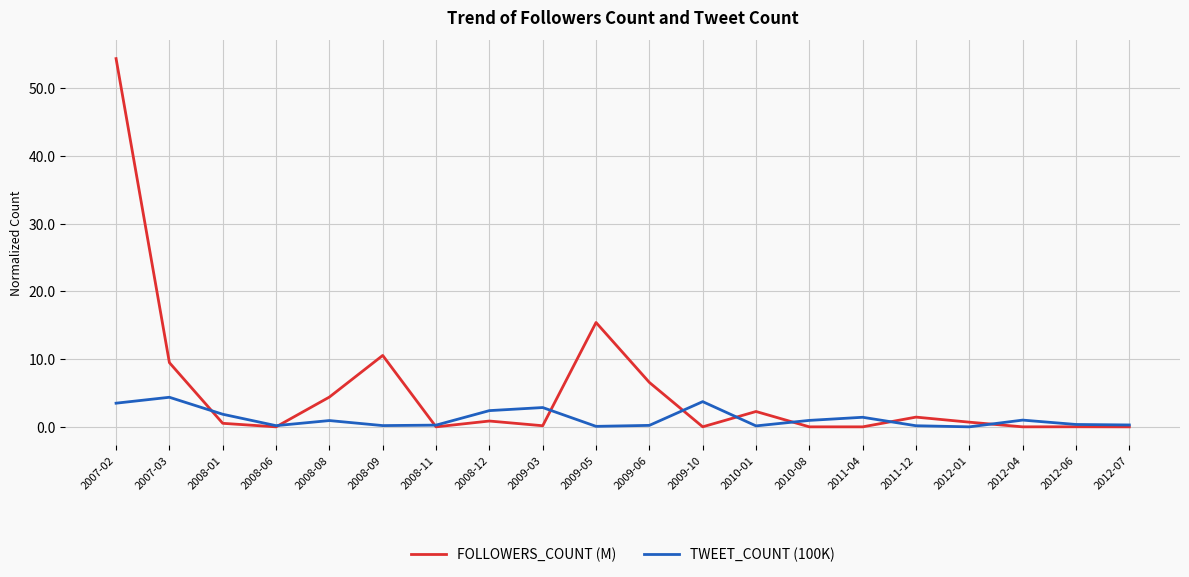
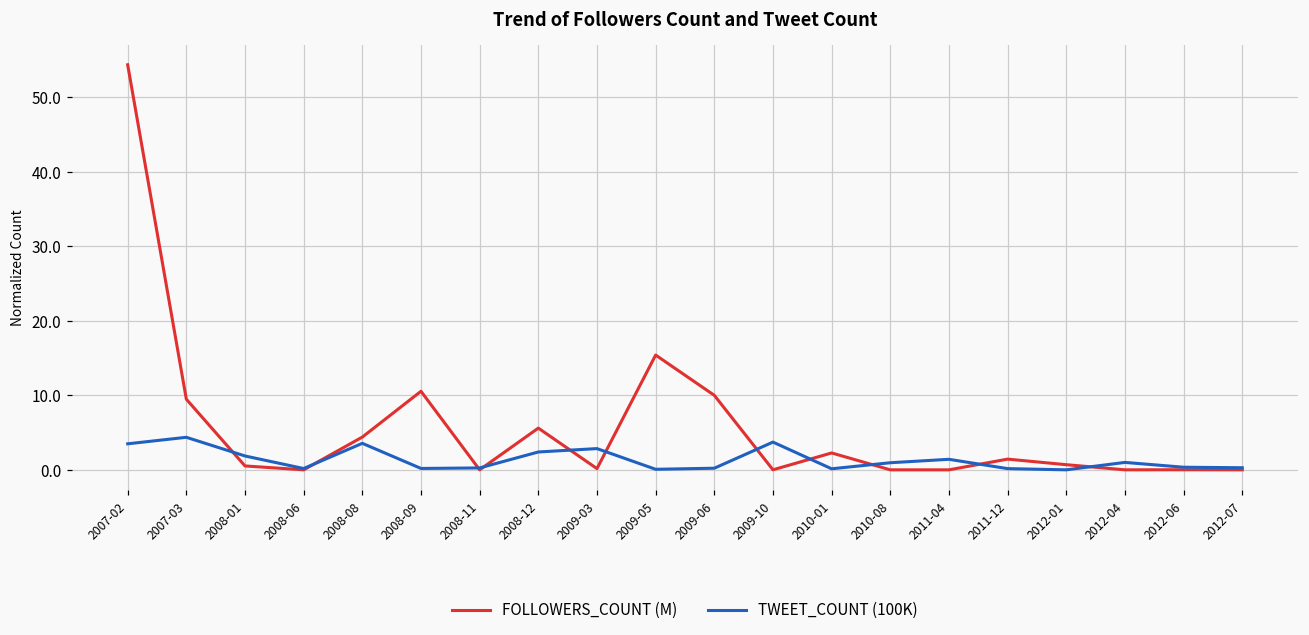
  {
    "FOLLOWERS_COUNT (M)": {
      "2007-02": 54,
      "2007-03": 9,
      "2008-01": 1,
      "2008-08": 4,
      "2008-09": 11,
-     "2008-12": 1,
+     "2008-12": 6,
      "2009-03": 0,
      "2009-05": 15,
-     "2009-06": 7,
+     "2009-06": 10,
      "2009-10": 0,
      "2010-01": 2,
      "2010-08": 0,
      "2011-04": 0,
      "2011-12": 1,
      "2012-01": 1,
      "2012-04": 0
    },
    "TWEET_COUNT (100K)": {
      "2007-02": 3,
      "2007-03": 4,
      "2008-01": 2,
-     "2008-08": 1,
+     "2008-08": 4,
      "2008-09": 0,
      "2008-12": 2,
      "2009-03": 3,
      "2009-05": 0,
      "2009-06": 0,
      "2009-10": 4,
      "2010-01": 0,
      "2010-08": 1,
      "2011-04": 1,
      "2011-12": 0,
      "2012-01": 0,
      "2012-04": 1
    }
  }
